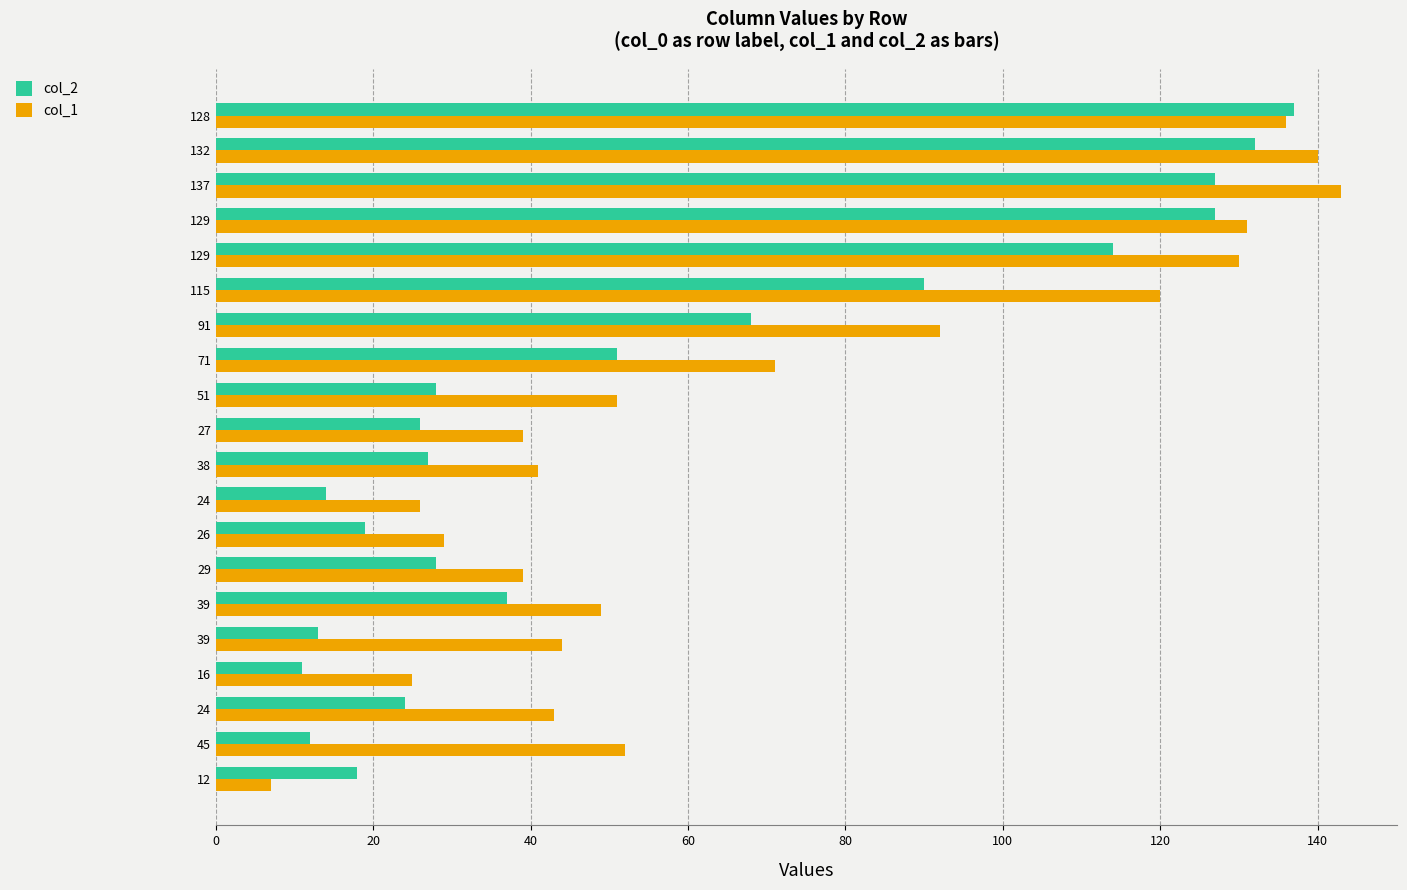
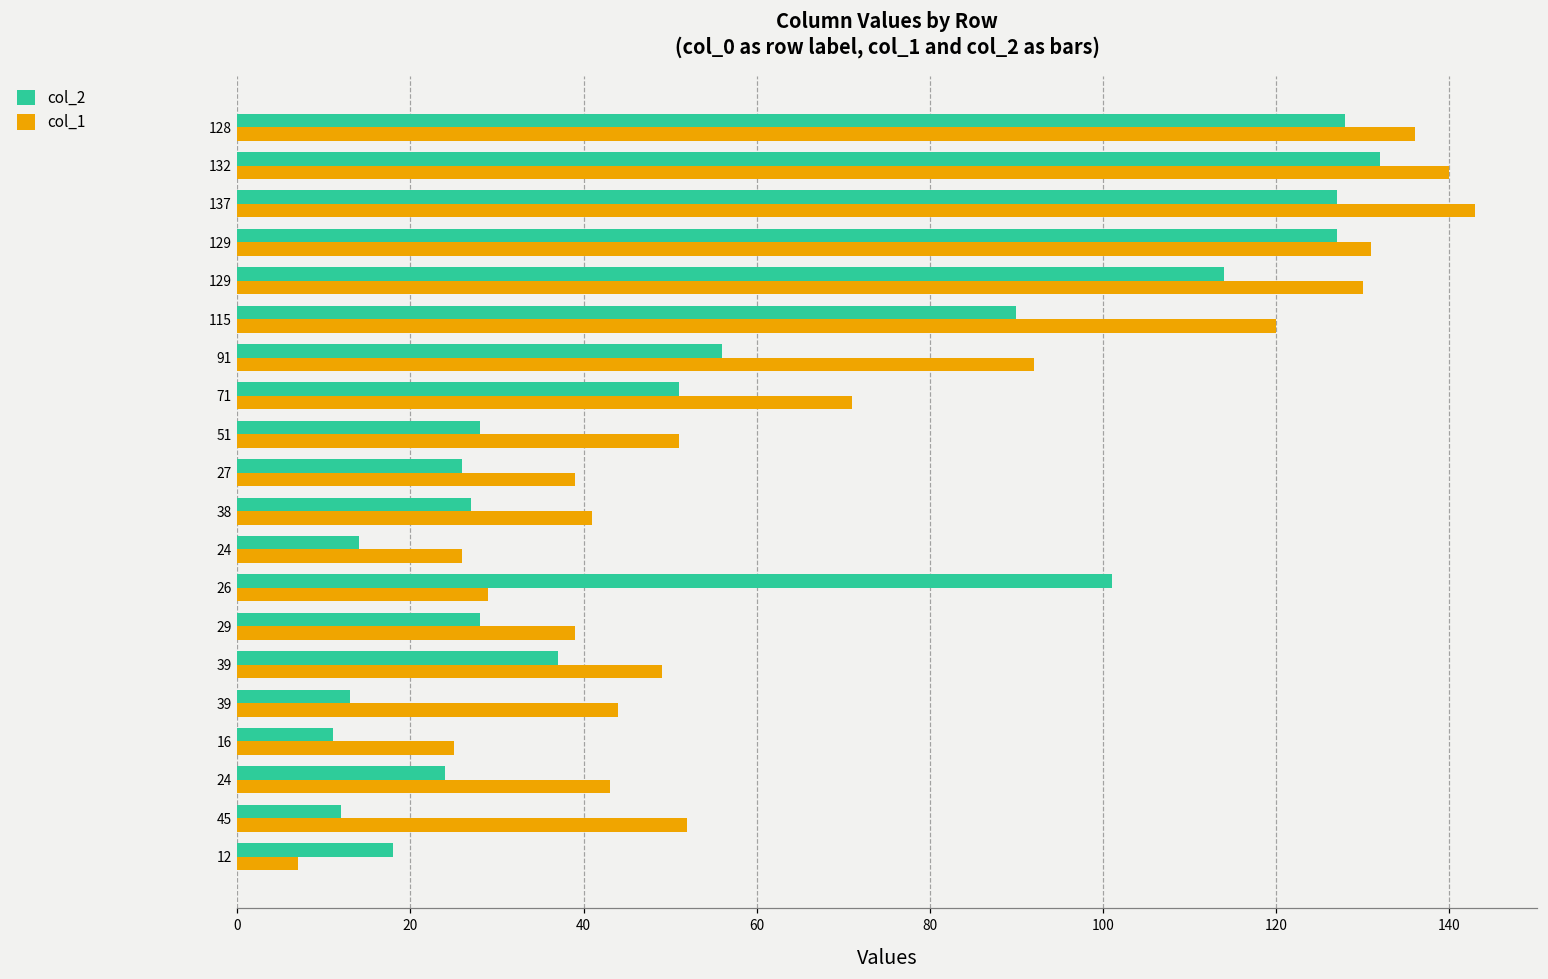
  {
    "col_2": {
-     "128": 137,
+     "128": 128,
      "132": 132,
      "137": 127,
      "115": 90,
-     "91": 68,
+     "91": 56,
      "71": 51,
      "51": 28,
      "27": 26,
      "38": 27,
-     "26": 19,
+     "26": 101,
      "29": 28,
      "16": 11,
      "45": 12,
      "12": 18
    },
    "col_1": {
      "128": 136,
      "132": 140,
      "137": 143,
      "115": 120,
      "91": 92,
      "71": 71,
      "51": 51,
      "27": 39,
      "38": 41,
      "26": 29,
      "29": 39,
      "16": 25,
      "45": 52,
      "12": 7
    }
  }
